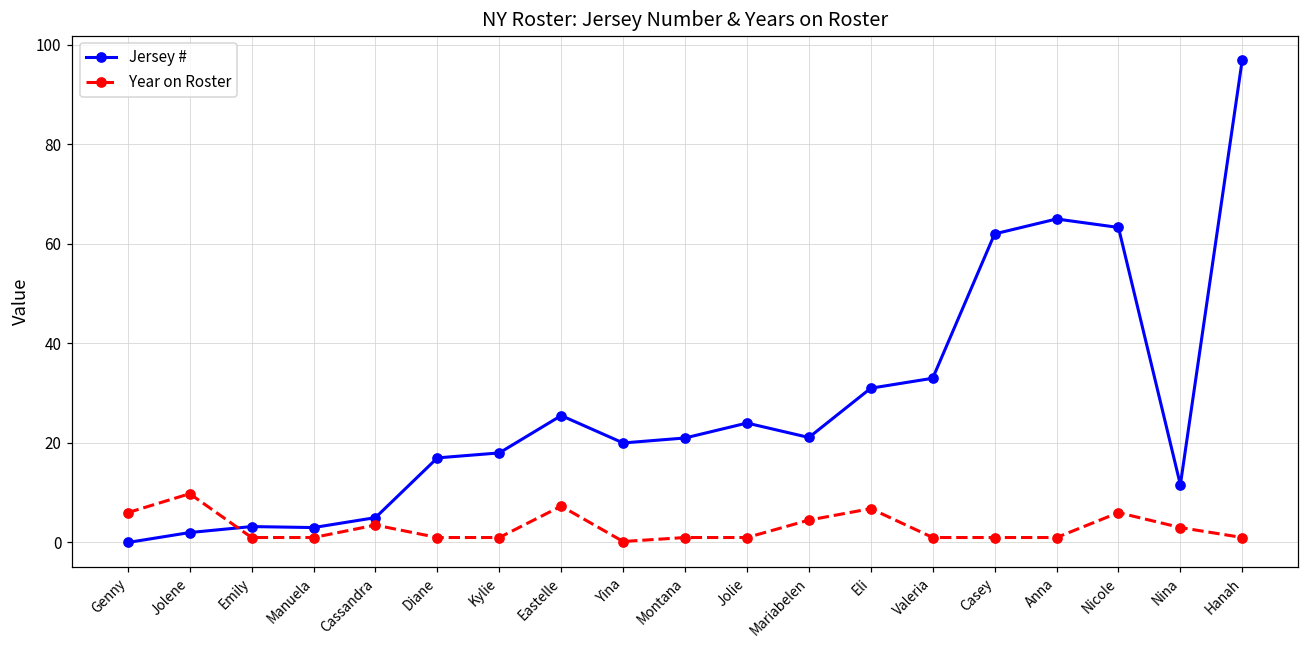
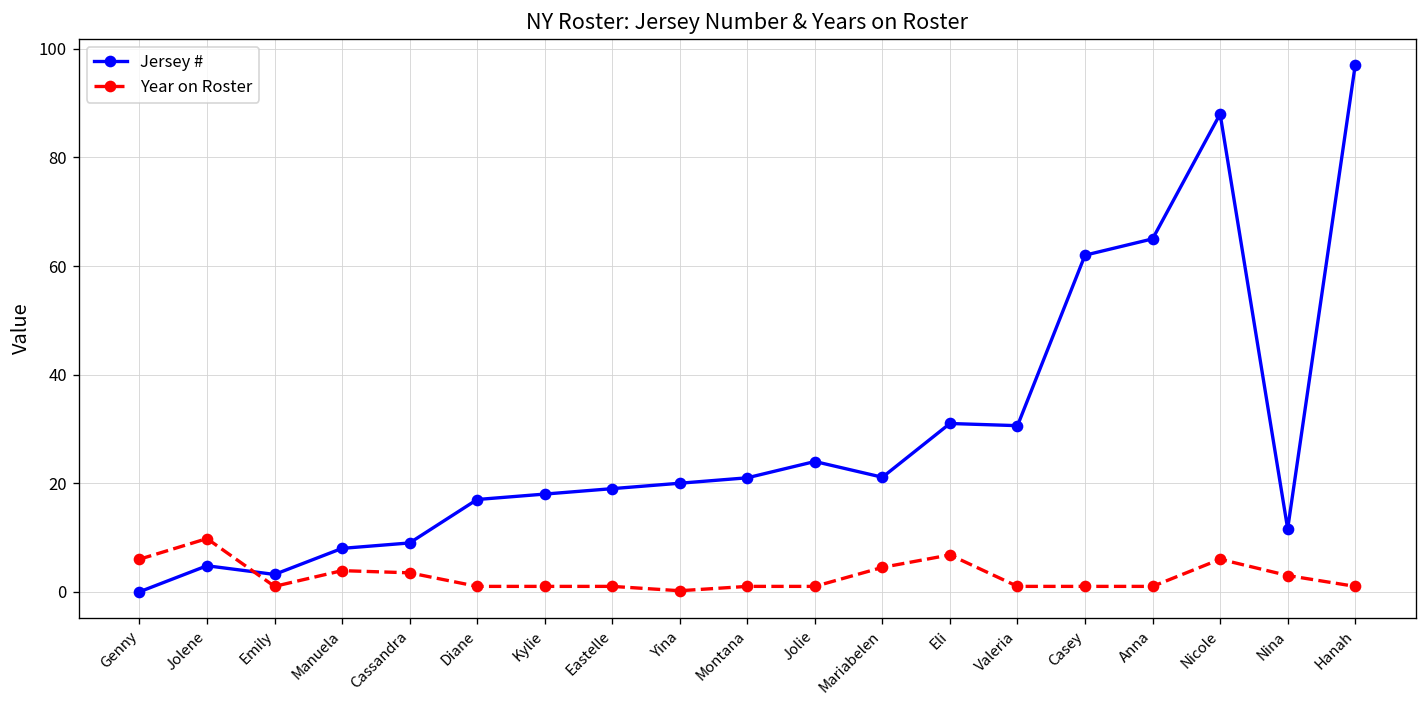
  {
    "Jersey #": {
      "Genny": 0,
-     "Jolene": 2,
+     "Jolene": 5,
      "Emily": 3,
-     "Manuela": 3,
-     "Cassandra": 5,
+     "Manuela": 8,
+     "Cassandra": 9,
      "Diane": 17,
      "Kylie": 18,
-     "Eastelle": 26,
+     "Eastelle": 19,
      "Yina": 20,
      "Montana": 21,
      "Jolie": 24,
      "Mariabelen": 21,
      "Eli": 31,
-     "Valeria": 33,
+     "Valeria": 31,
      "Casey": 62,
      "Anna": 65,
-     "Nicole": 63,
+     "Nicole": 88,
      "Nina": 12,
      "Hanah": 97
    },
    "Year on Roster": {
      "Genny": 6,
      "Jolene": 10,
      "Emily": 1,
-     "Manuela": 1,
+     "Manuela": 4,
      "Cassandra": 4,
      "Diane": 1,
      "Kylie": 1,
-     "Eastelle": 7,
+     "Eastelle": 1,
      "Yina": 0,
      "Montana": 1,
      "Jolie": 1,
      "Mariabelen": 5,
      "Eli": 7,
      "Valeria": 1,
      "Casey": 1,
      "Anna": 1,
      "Nicole": 6,
      "Nina": 3,
      "Hanah": 1
    }
  }
